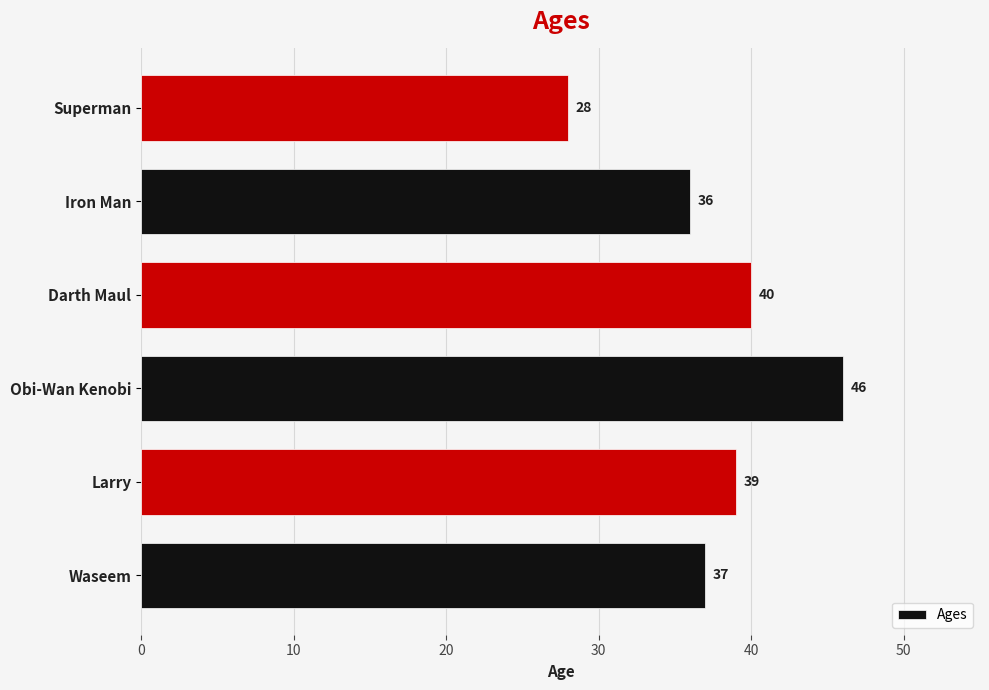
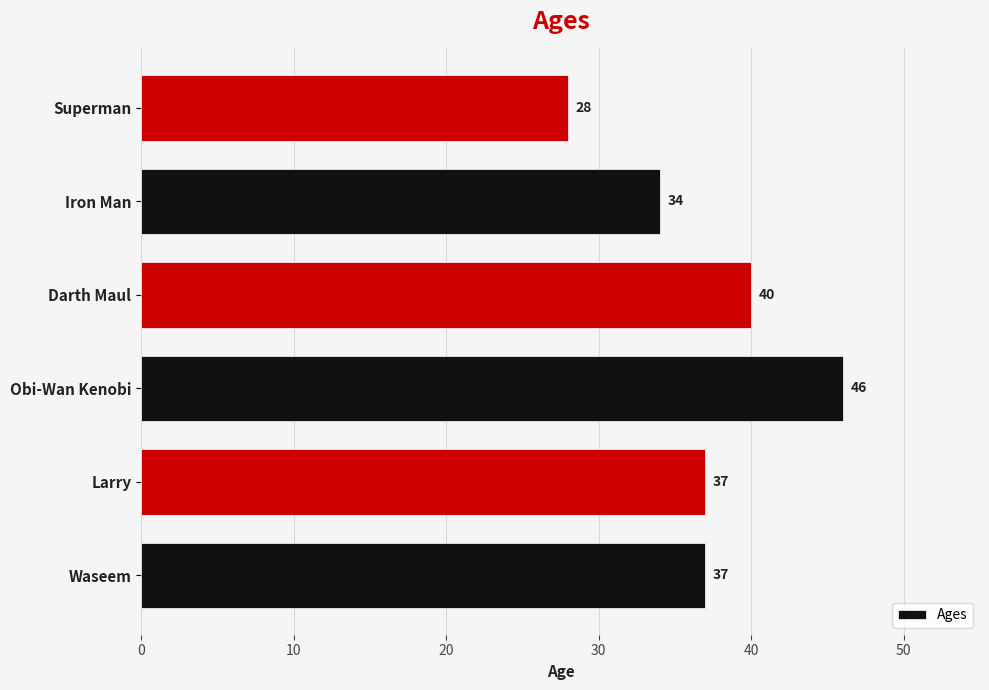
  {
    "Superman": 28,
-   "Iron Man": 36,
+   "Iron Man": 34,
    "Darth Maul": 40,
    "Obi-Wan Kenobi": 46,
-   "Larry": 39,
+   "Larry": 37,
    "Waseem": 37
  }
